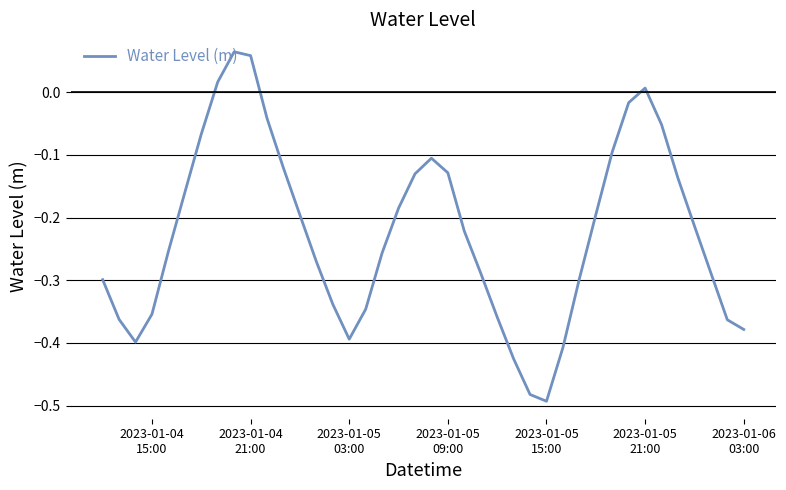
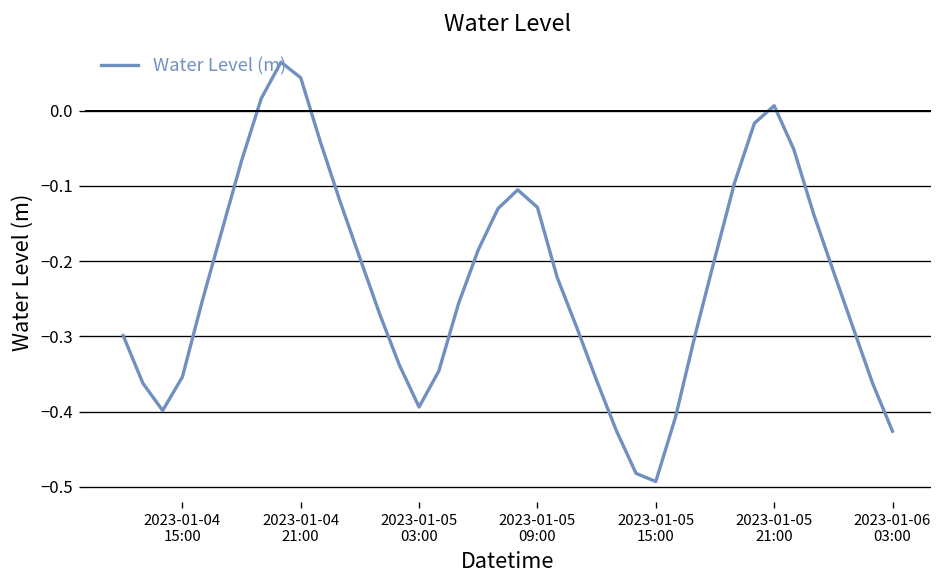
  {
    "2023-01-04 15:00": -0.35,
-   "2023-01-04 21:00": 0.06,
+   "2023-01-04 21:00": 0.04,
    "2023-01-05 03:00": -0.39,
    "2023-01-05 09:00": -0.13,
    "2023-01-05 15:00": -0.49,
    "2023-01-05 21:00": 0.01,
-   "2023-01-06 03:00": -0.38
+   "2023-01-06 03:00": -0.43
  }
